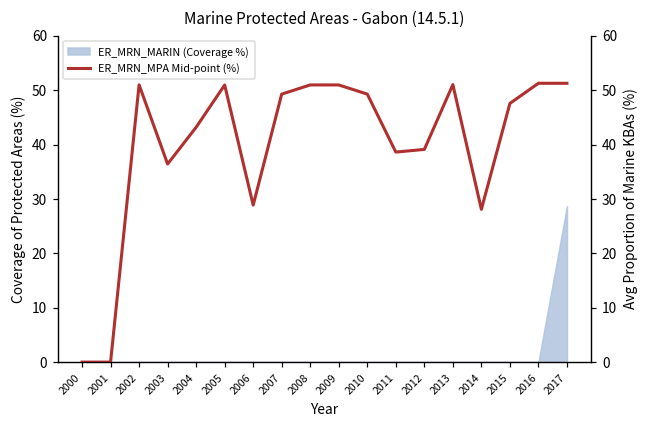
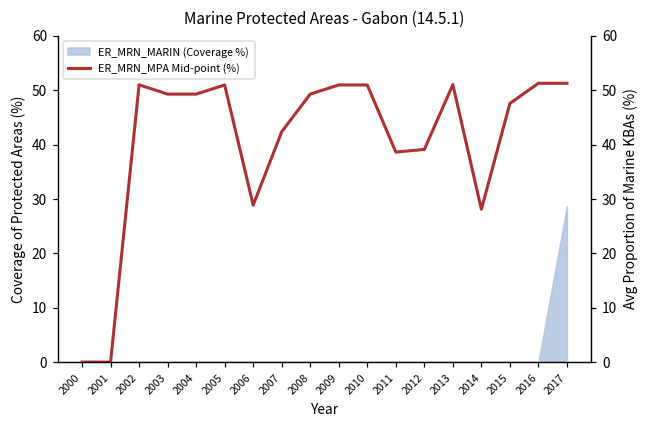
  {
    "ER_MRN_MARIN (Coverage %)": {
      "2000": 0,
      "2001": 0,
      "2002": 0,
      "2003": 0,
      "2004": 0,
      "2005": 0,
      "2006": 0,
      "2007": 0,
      "2008": 0,
      "2009": 0,
      "2010": 0,
      "2011": 0,
      "2012": 0,
      "2013": 0,
      "2014": 0,
      "2015": 0,
      "2016": 0,
      "2017": 29
    },
    "ER_MRN_MPA Mid-point (%)": {
      "2000": 0,
      "2001": 0,
      "2002": 51,
-     "2003": 36,
-     "2004": 43,
+     "2003": 49,
+     "2004": 49,
      "2005": 51,
      "2006": 29,
-     "2007": 49,
-     "2008": 51,
+     "2007": 42,
+     "2008": 49,
      "2009": 51,
-     "2010": 49,
+     "2010": 51,
      "2011": 39,
      "2012": 39,
      "2013": 51,
      "2014": 28,
      "2015": 48,
      "2016": 51,
      "2017": 51
    }
  }
